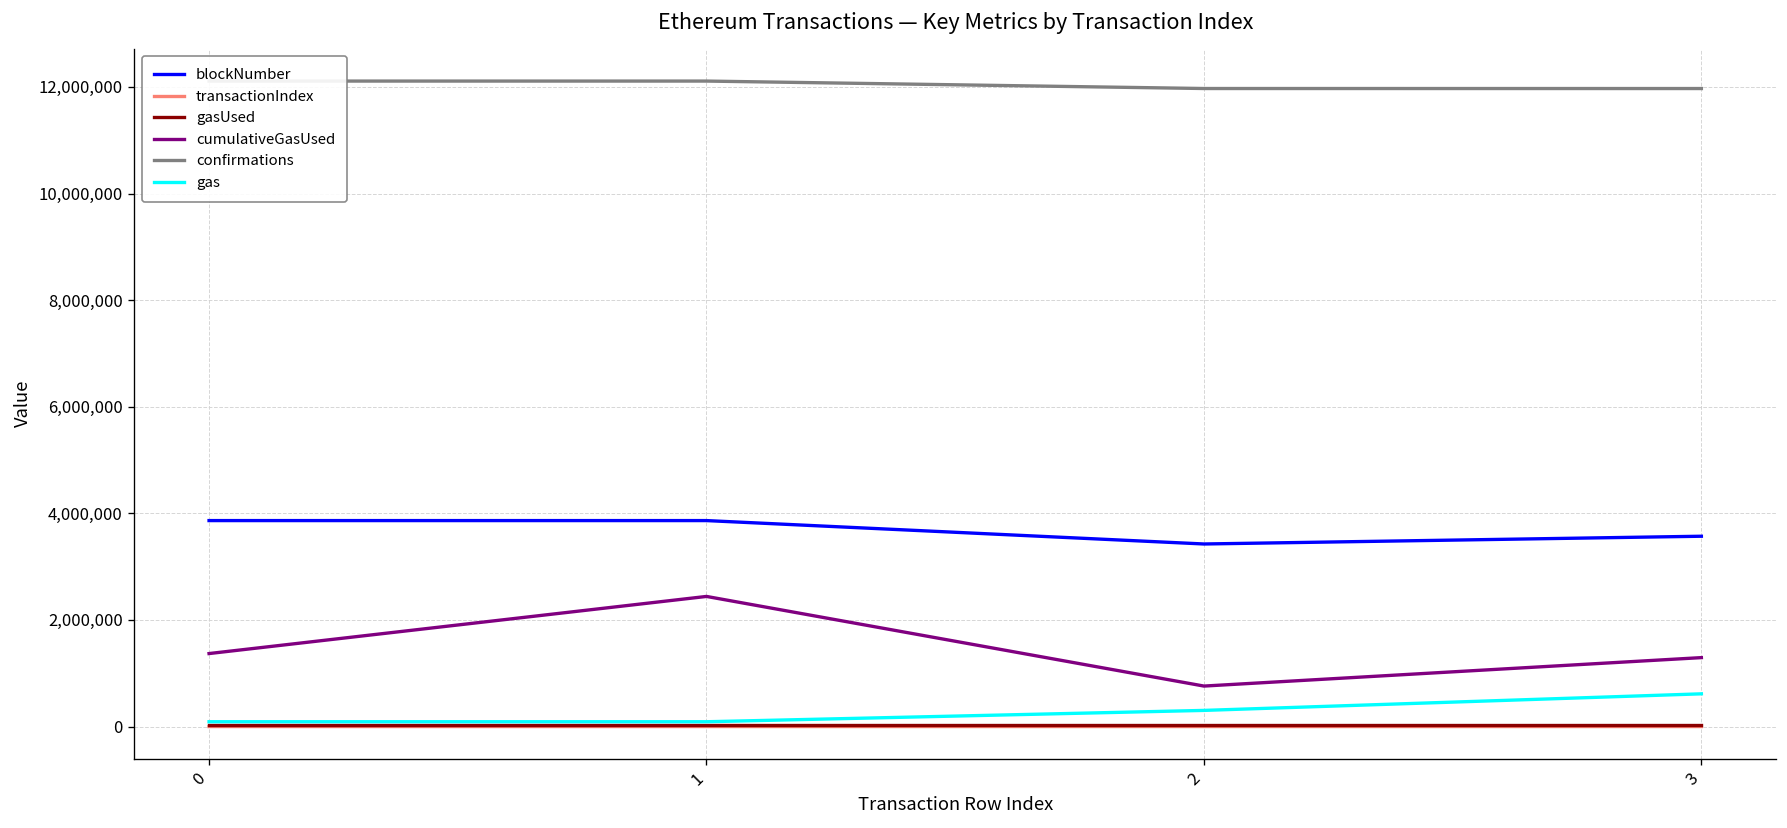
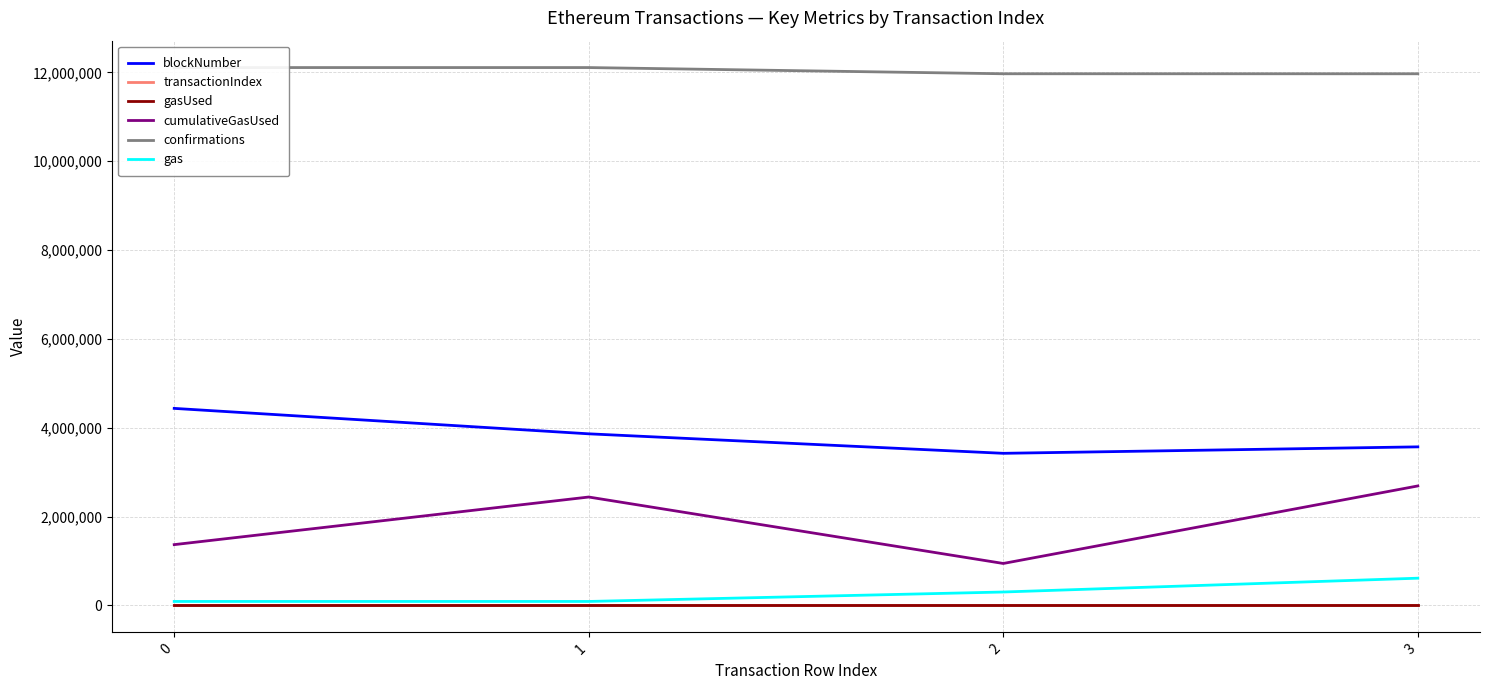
  {
    "blockNumber": {
-     "0": "3,900,000",
+     "0": "4,400,000",
      "1": "3,900,000",
      "2": "3,400,000",
      "3": "3,600,000"
    },
    "cumulativeGasUsed": {
      "0": "1,400,000",
      "1": "2,400,000",
-     "2": "800,000",
-     "3": "1,300,000"
+     "2": "900,000",
+     "3": "2,700,000"
    },
    "confirmations": {
      "1": "12,100,000",
      "2": "12,000,000",
      "3": "12,000,000"
    },
    "gas": {
      "0": "100,000",
      "1": "100,000",
      "2": "300,000",
      "3": "600,000"
    }
  }
